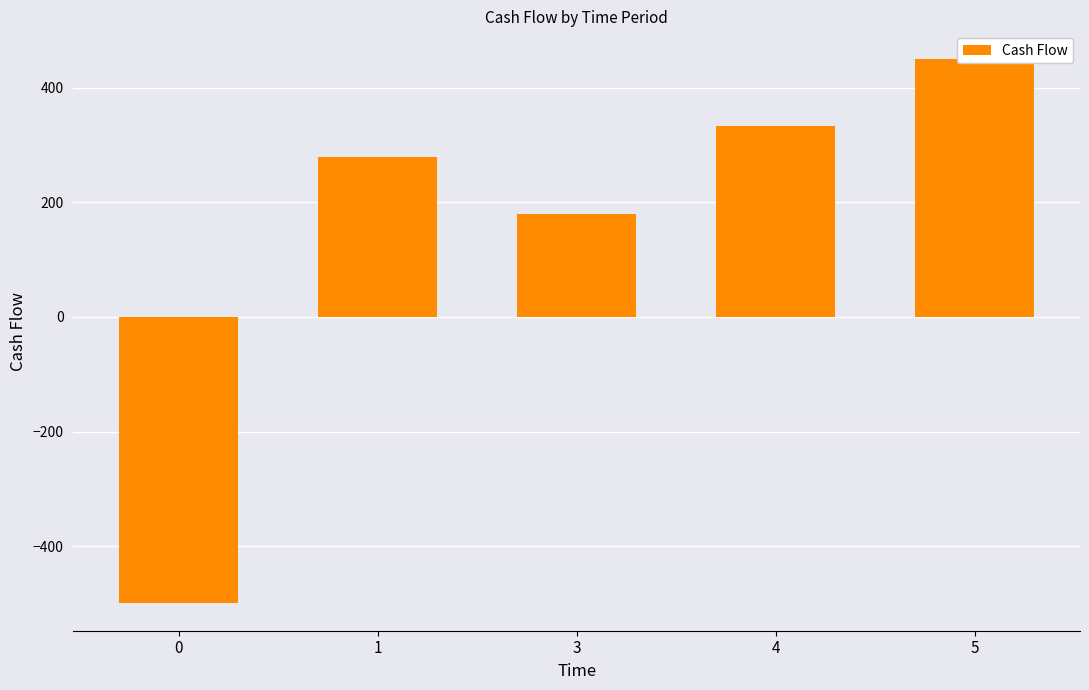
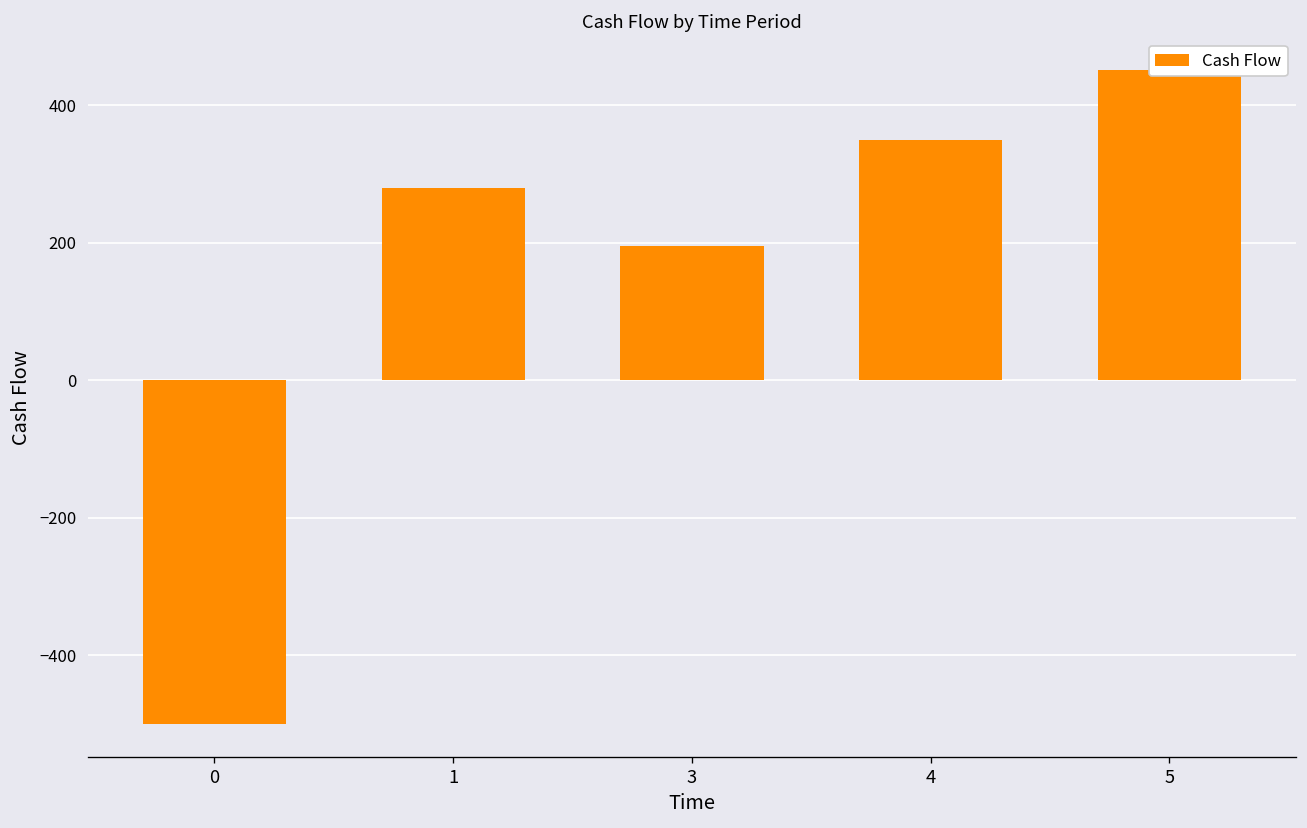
  {
    "0": -500,
    "1": 280,
-   "3": 180,
-   "4": 330
+   "3": 200,
+   "4": 350
  }
